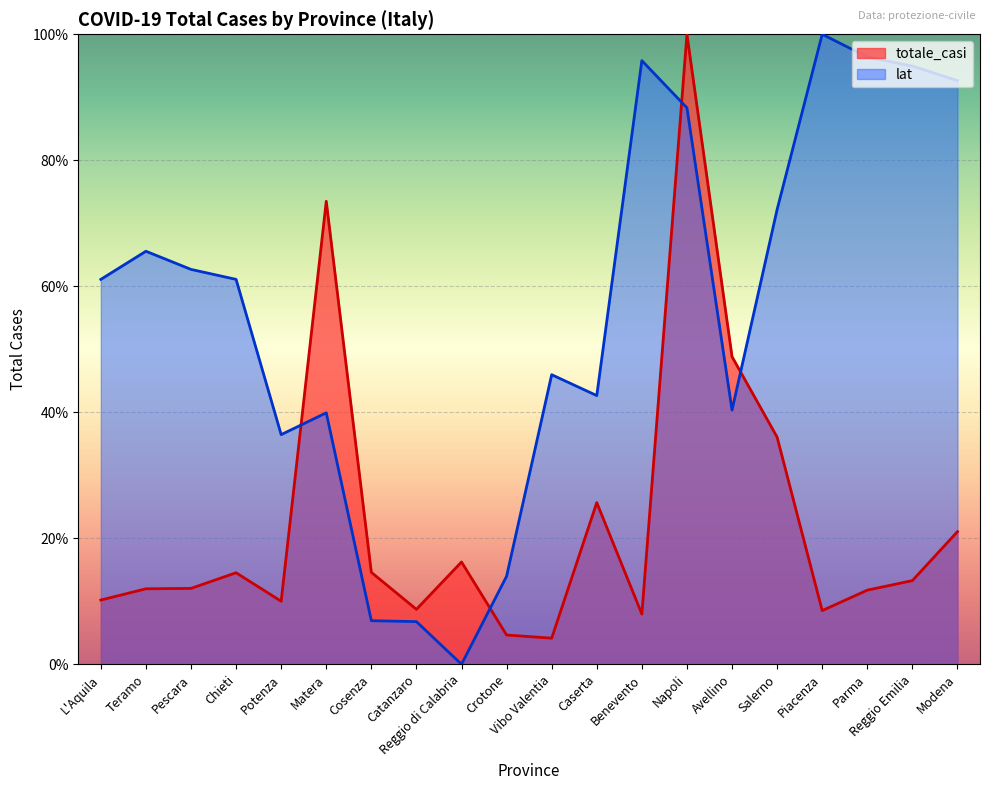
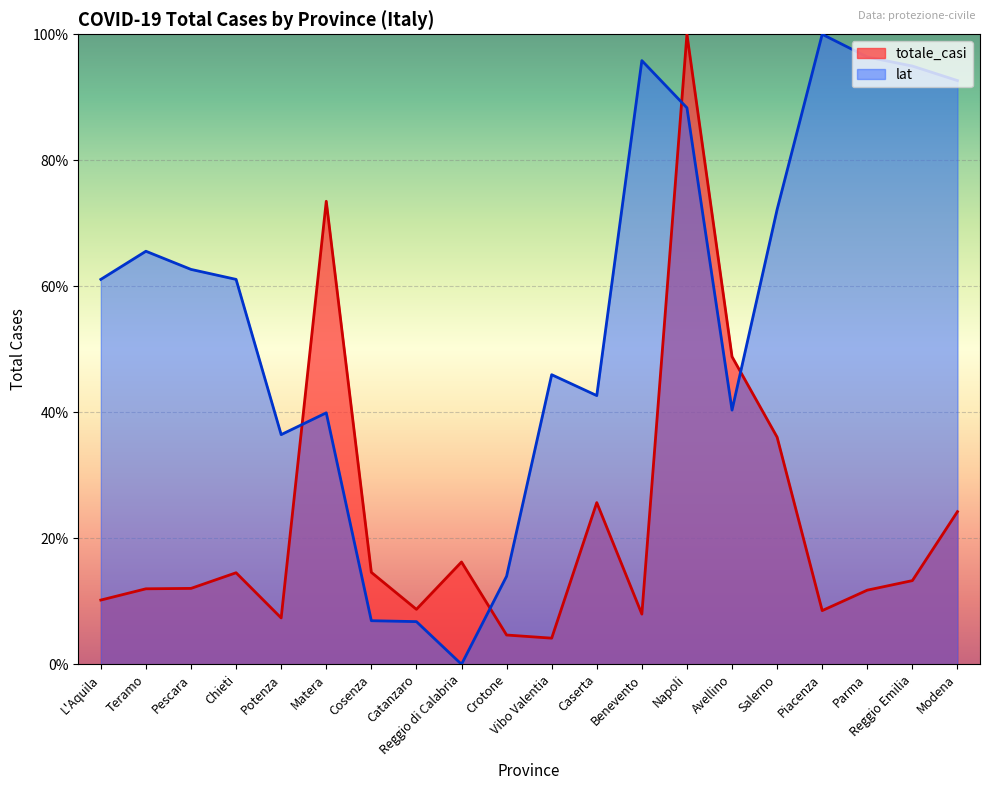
  {
    "totale_casi": {
      "L'Aquila": "10%",
      "Teramo": "12%",
      "Pescara": "12%",
      "Chieti": "15%",
-     "Potenza": "10%",
+     "Potenza": "7%",
      "Matera": "73%",
      "Cosenza": "15%",
      "Catanzaro": "9%",
      "Reggio di Calabria": "16%",
      "Crotone": "5%",
      "Vibo Valentia": "4%",
      "Caserta": "26%",
      "Benevento": "8%",
      "Napoli": "100%",
      "Avellino": "49%",
      "Salerno": "36%",
      "Piacenza": "9%",
      "Parma": "12%",
      "Reggio Emilia": "13%",
-     "Modena": "21%"
+     "Modena": "24%"
    },
    "lat": {
      "L'Aquila": "61%",
      "Teramo": "66%",
      "Pescara": "63%",
      "Chieti": "61%",
      "Potenza": "36%",
      "Matera": "40%",
      "Cosenza": "7%",
      "Catanzaro": "7%",
      "Reggio di Calabria": "0%",
      "Crotone": "14%",
      "Vibo Valentia": "46%",
      "Caserta": "43%",
      "Benevento": "96%",
      "Napoli": "88%",
      "Avellino": "40%",
      "Salerno": "72%",
      "Piacenza": "100%"
    }
  }
